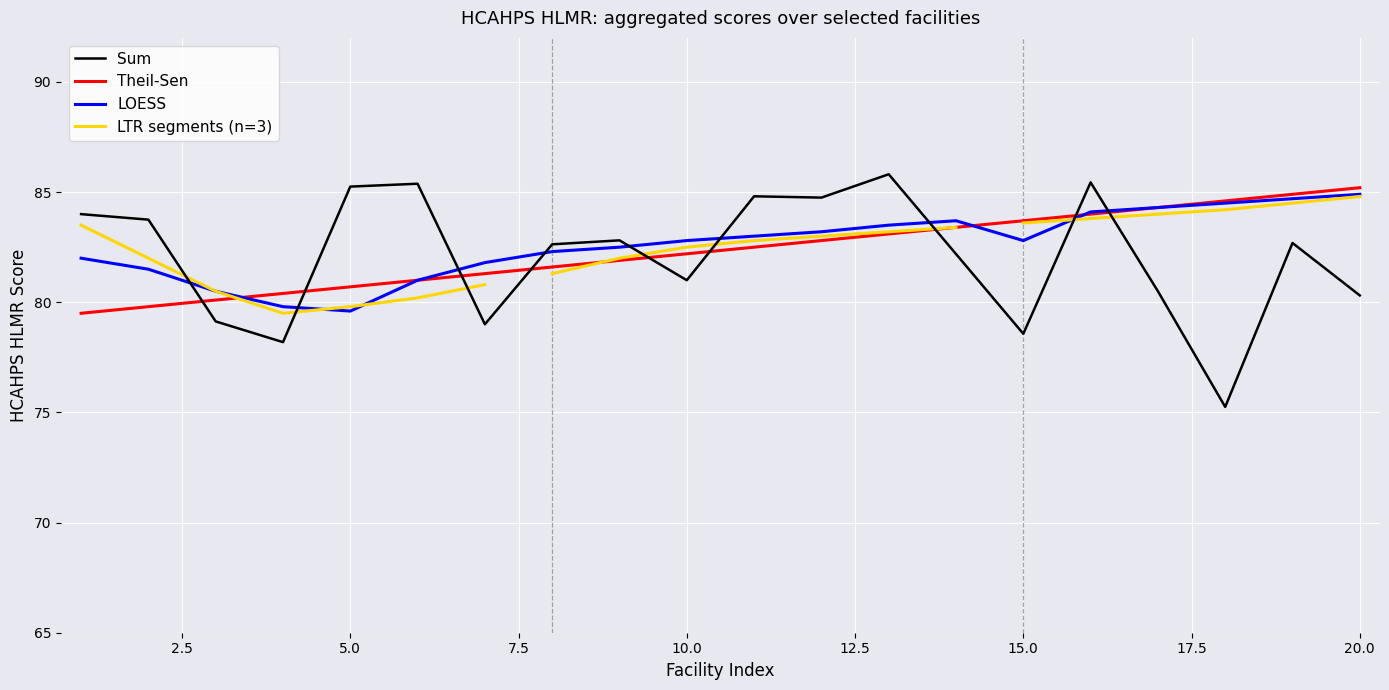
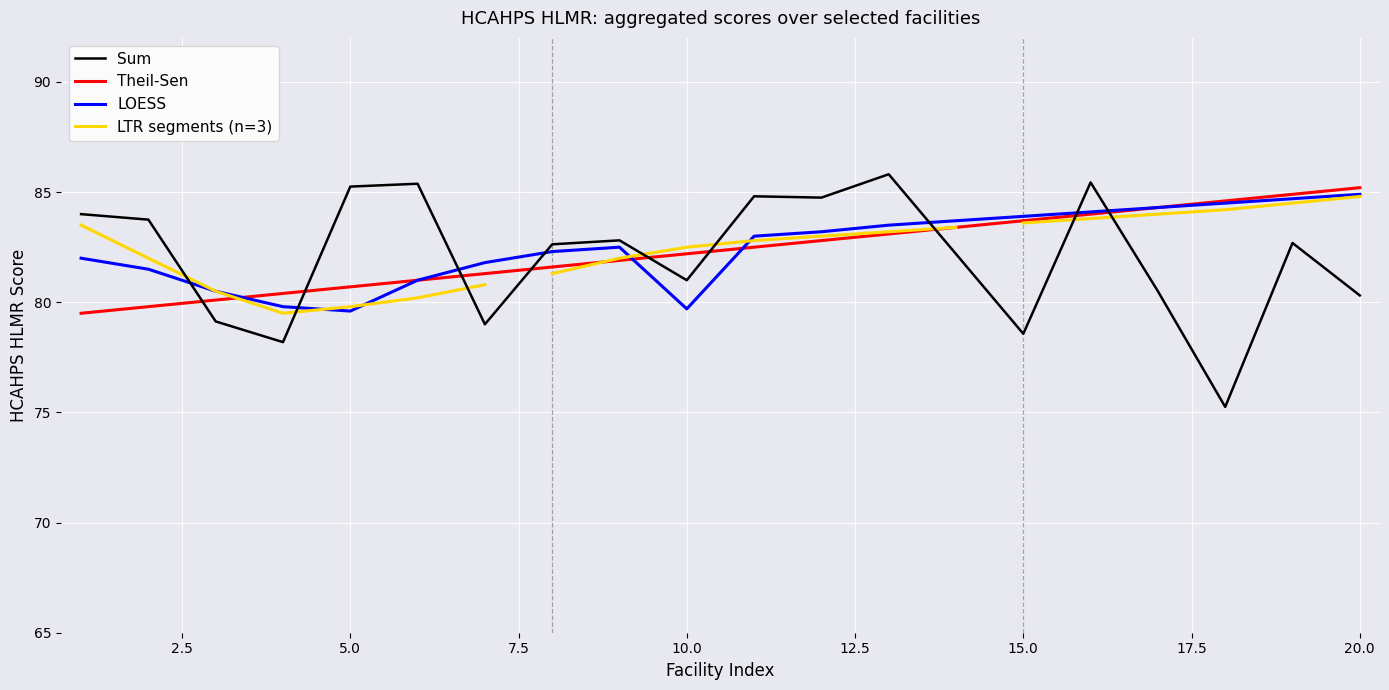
  {
    "Sum": {
      "5.0": 85.3,
      "10.0": 81.0,
      "15.0": 78.6,
      "20.0": 80.3
    },
    "Theil-Sen": {
      "5.0": 80.7,
      "10.0": 82.2,
      "20.0": 85.2
    },
    "LOESS": {
      "5.0": 79.6,
-     "10.0": 82.8,
-     "15.0": 82.8
+     "10.0": 79.7,
+     "15.0": 83.9
    }
  }
